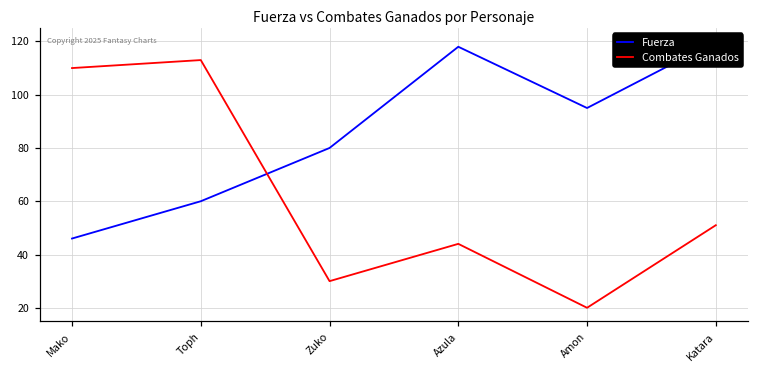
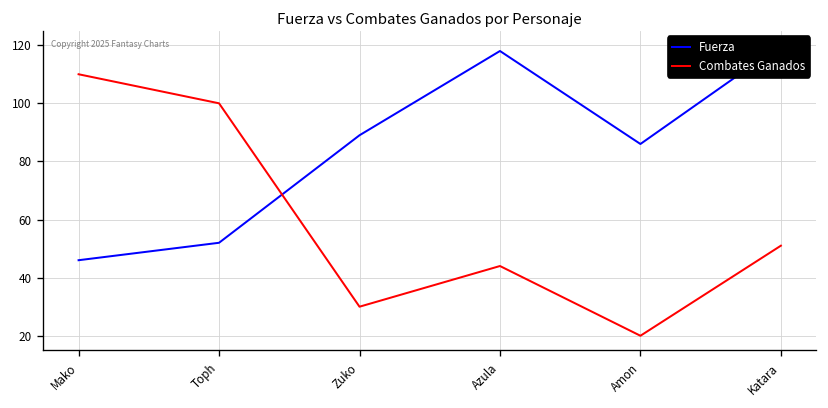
  {
    "Fuerza": {
      "Mako": 46,
-     "Toph": 60,
-     "Zuko": 80,
+     "Toph": 52,
+     "Zuko": 89,
      "Azula": 118,
-     "Amon": 95
+     "Amon": 86
    },
    "Combates Ganados": {
-     "Toph": 113,
+     "Toph": 100,
      "Zuko": 30,
      "Azula": 44,
      "Amon": 20,
      "Katara": 51
    }
  }
